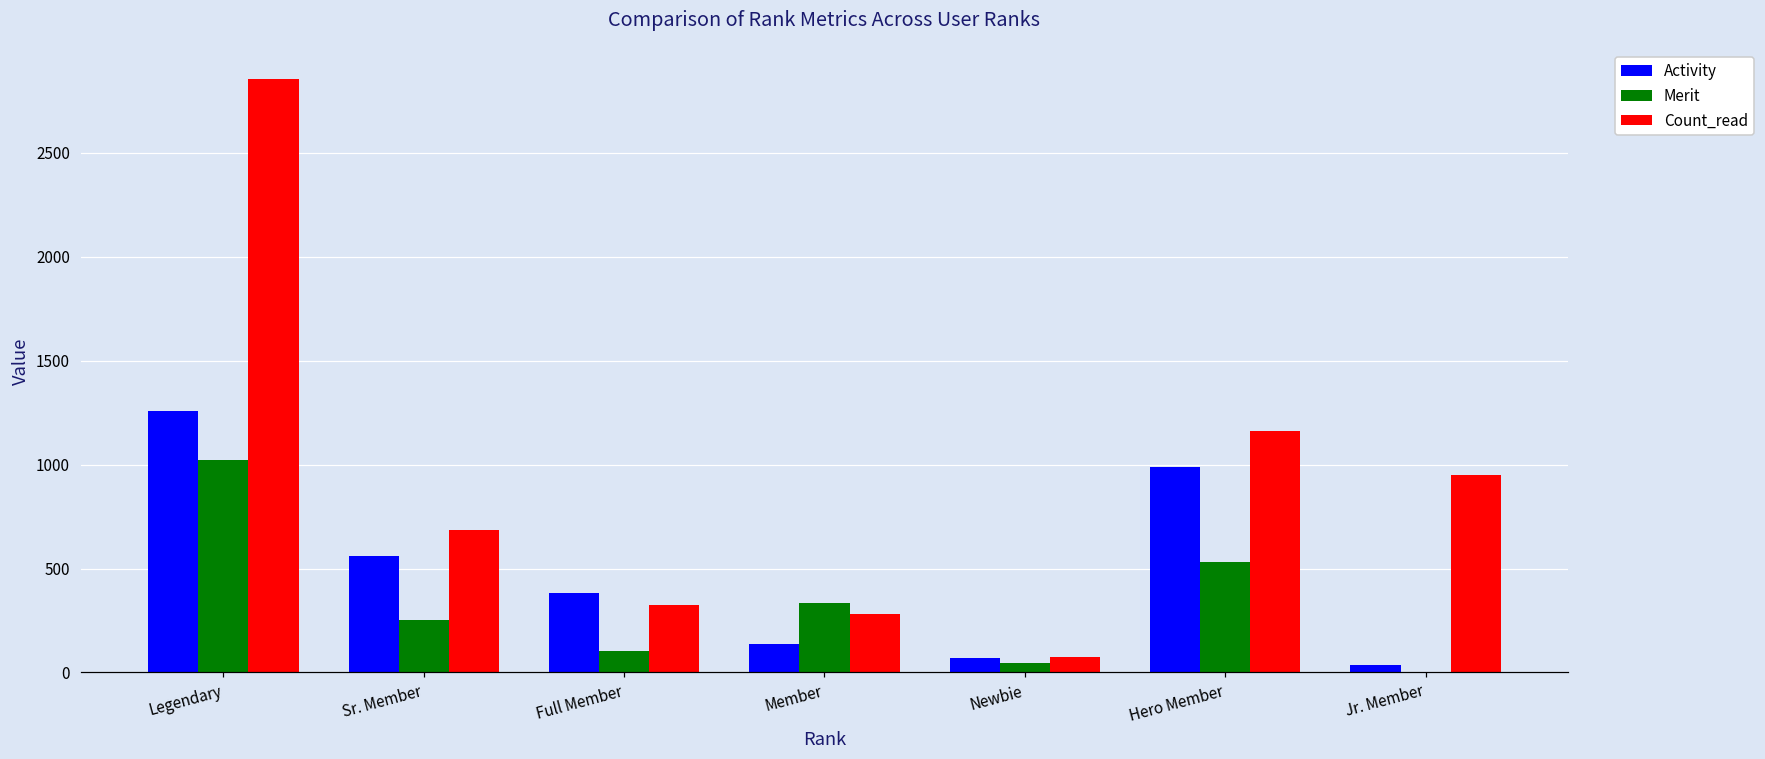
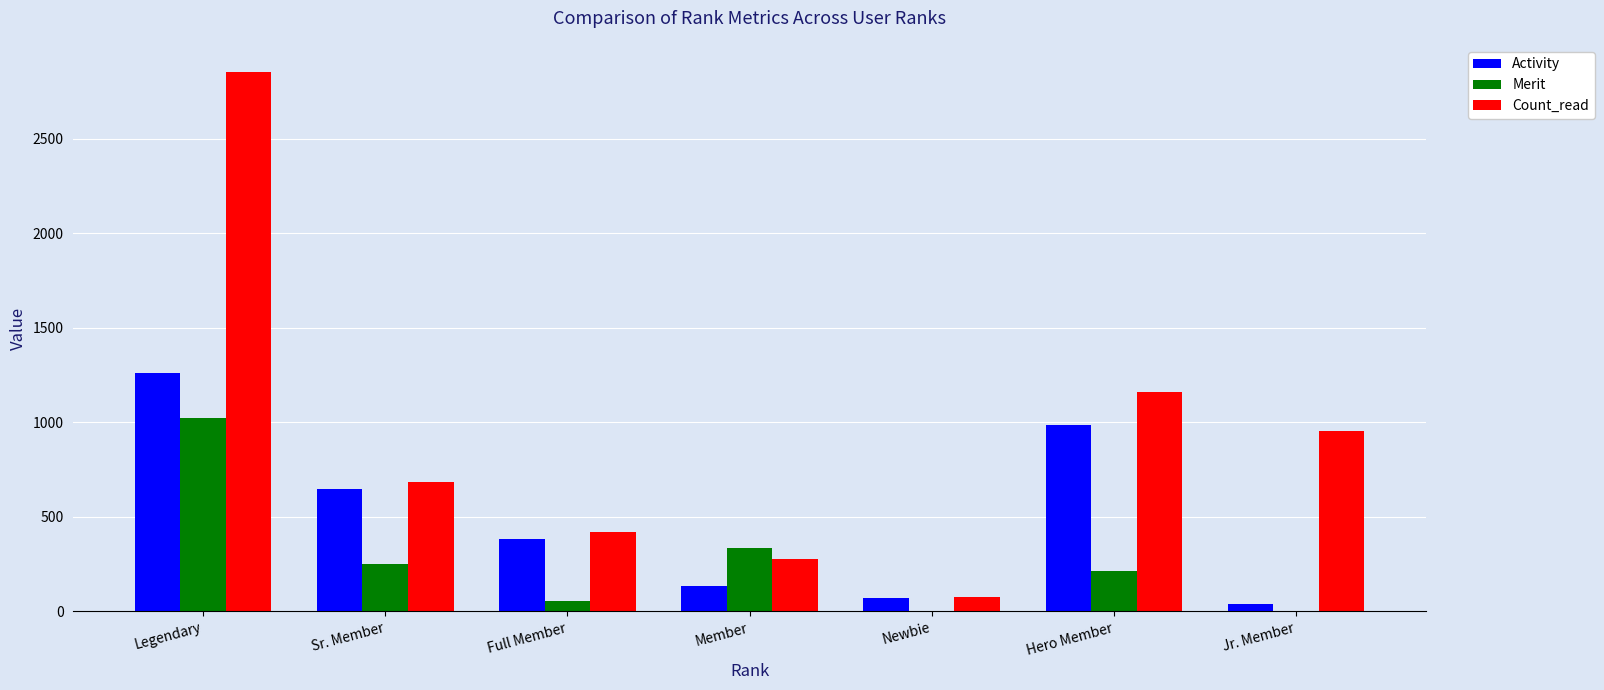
  {
    "Activity": {
      "Legendary": 1260,
-     "Sr. Member": 560,
+     "Sr. Member": 650,
      "Full Member": 380,
      "Member": 140,
      "Newbie": 70,
      "Hero Member": 990,
      "Jr. Member": 40
    },
    "Merit": {
      "Legendary": 1020,
      "Sr. Member": 250,
-     "Full Member": 100,
+     "Full Member": 60,
      "Member": 330,
-     "Newbie": 40,
-     "Hero Member": 530
+     "Newbie": 0,
+     "Hero Member": 210
    },
    "Count_read": {
      "Legendary": 2860,
      "Sr. Member": 690,
-     "Full Member": 320,
+     "Full Member": 420,
      "Member": 280,
      "Newbie": 80,
      "Hero Member": 1160,
      "Jr. Member": 950
    }
  }
